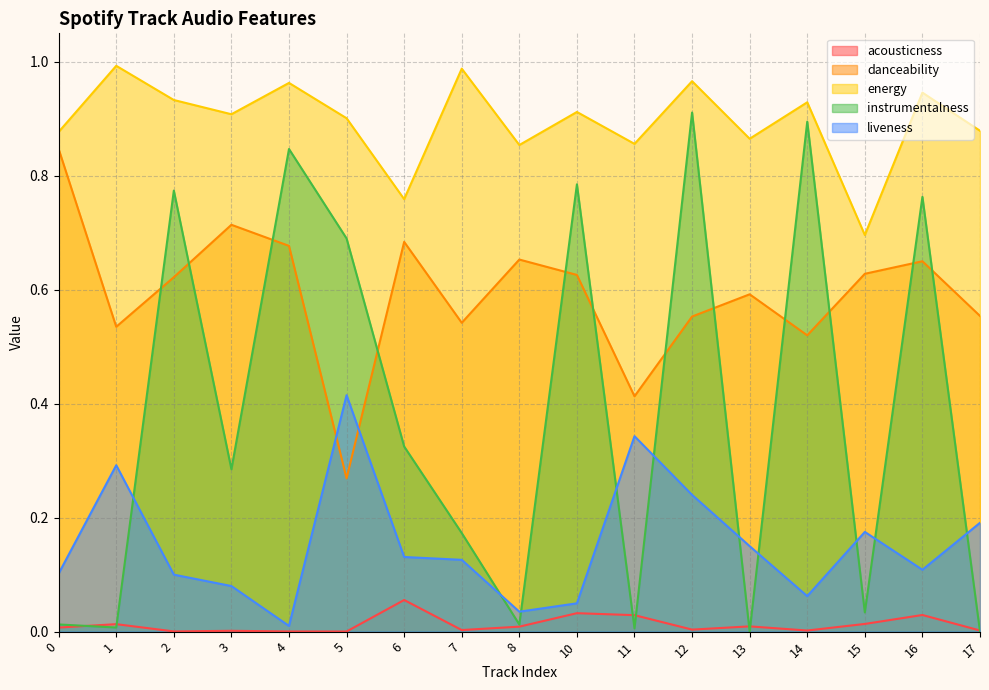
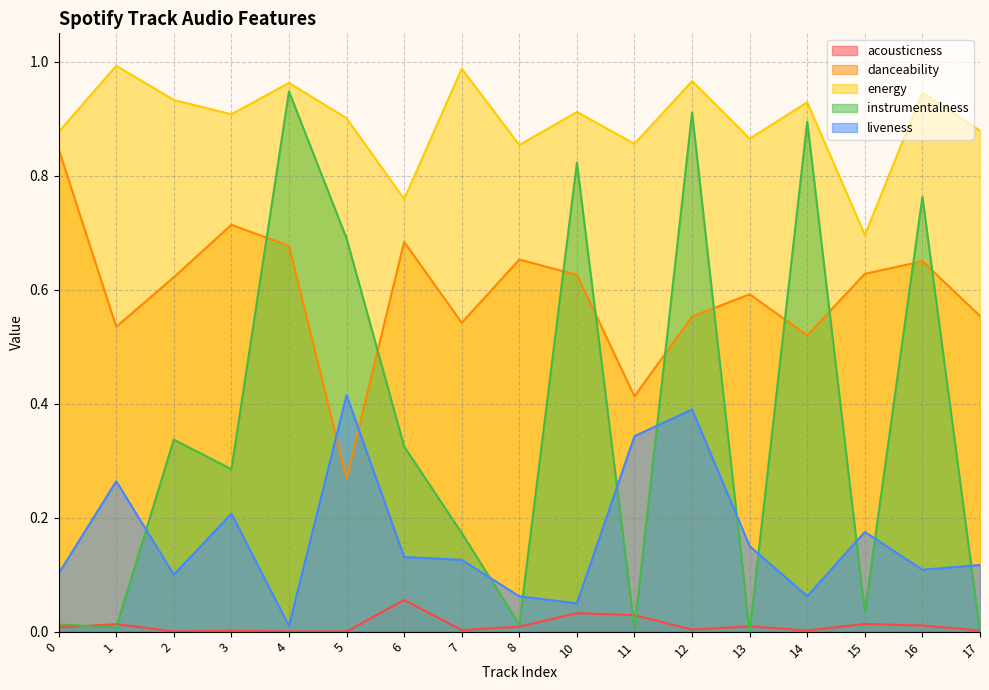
  {
    "acousticness": {
      "0": 0.01,
      "1": 0.01,
      "2": 0.00,
      "3": 0.00,
      "4": 0.00,
      "5": 0.00,
      "6": 0.06,
      "7": 0.00,
      "10": 0.03,
      "11": 0.03,
      "12": 0.00,
      "13": 0.01,
      "14": 0.00,
      "15": 0.01,
-     "16": 0.03
+     "16": 0.01
    },
    "instrumentalness": {
      "0": 0.01,
      "1": 0.01,
-     "2": 0.77,
+     "2": 0.34,
      "3": 0.29,
-     "4": 0.85,
+     "4": 0.95,
      "5": 0.69,
      "6": 0.32,
      "7": 0.17,
-     "10": 0.79,
+     "10": 0.82,
      "11": 0.01,
      "12": 0.91,
      "13": 0.00,
      "14": 0.90,
      "15": 0.03,
      "16": 0.76
    },
    "liveness": {
      "0": 0.10,
-     "1": 0.29,
+     "1": 0.26,
      "2": 0.10,
-     "3": 0.08,
+     "3": 0.21,
      "4": 0.01,
      "5": 0.42,
      "6": 0.13,
      "7": 0.13,
-     "8": 0.04,
+     "8": 0.06,
      "10": 0.05,
      "11": 0.34,
-     "12": 0.24,
+     "12": 0.39,
      "13": 0.15,
      "14": 0.06,
      "15": 0.18,
      "16": 0.11,
-     "17": 0.19
+     "17": 0.12
    }
  }
